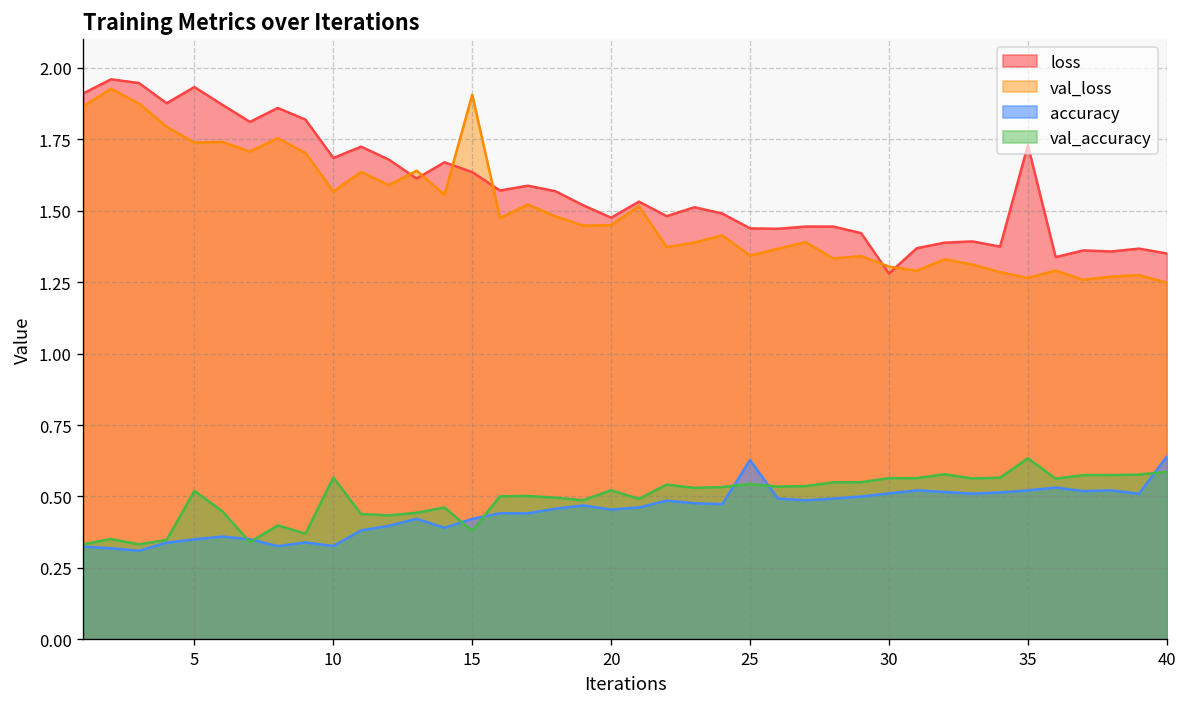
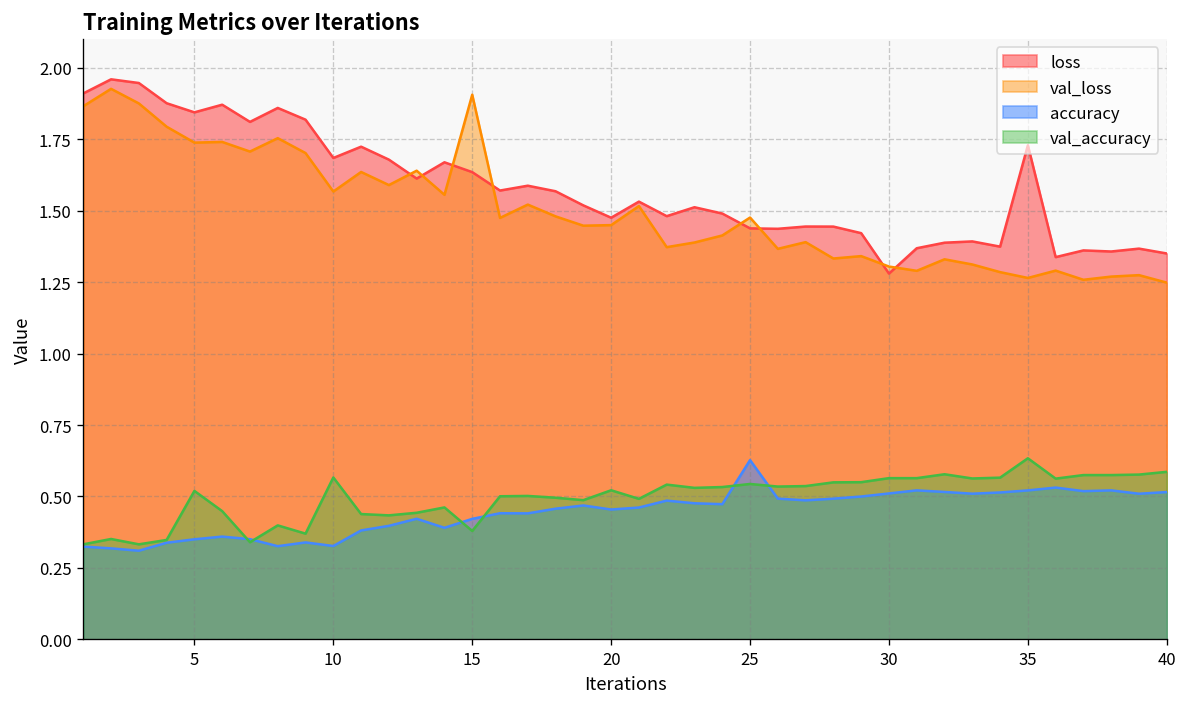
  {
    "loss": {
-     "5": 1.93,
+     "5": 1.84,
      "10": 1.68,
      "15": 1.63,
      "20": 1.48,
      "25": 1.44,
      "30": 1.28,
      "40": 1.35
    },
    "val_loss": {
      "5": 1.74,
      "10": 1.57,
      "15": 1.91,
      "20": 1.45,
-     "25": 1.34,
+     "25": 1.48,
      "30": 1.30,
      "35": 1.26,
      "40": 1.25
    },
    "accuracy": {
      "5": 0.35,
      "10": 0.33,
      "15": 0.42,
      "20": 0.45,
      "25": 0.63,
      "30": 0.51,
      "35": 0.52,
-     "40": 0.64
+     "40": 0.52
    },
    "val_accuracy": {
      "5": 0.52,
      "10": 0.57,
      "15": 0.38,
      "20": 0.52,
      "25": 0.54,
      "30": 0.56,
      "35": 0.63,
      "40": 0.59
    }
  }
